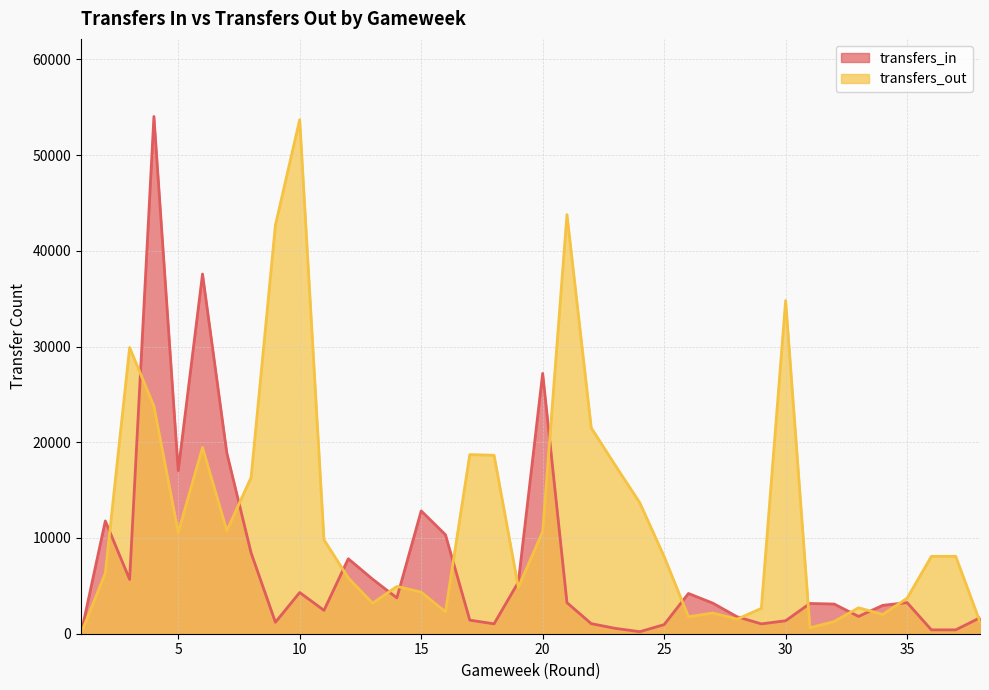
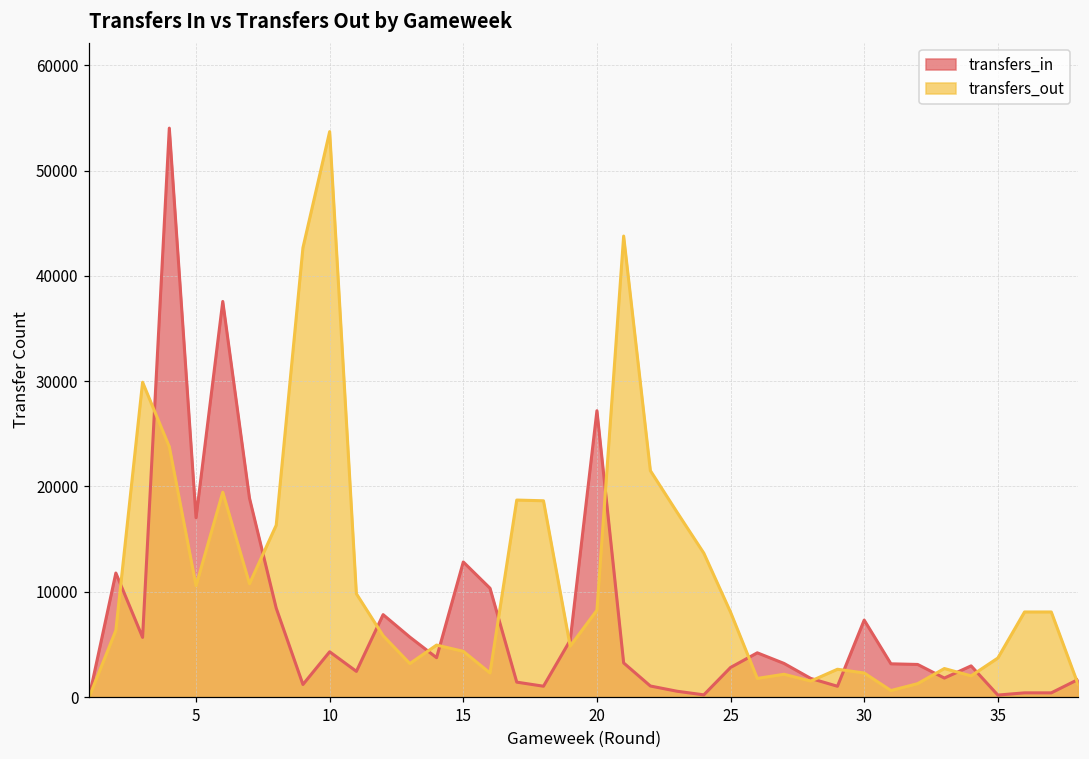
  {
    "transfers_in": {
      "5": 17000,
      "10": 4000,
      "15": 13000,
      "20": 27000,
-     "25": 1000,
-     "30": 1000,
-     "35": 3000
+     "25": 3000,
+     "30": 7000,
+     "35": 0
    },
    "transfers_out": {
      "5": 11000,
      "10": 54000,
      "15": 4000,
-     "20": 11000,
+     "20": 8000,
      "25": 8000,
-     "30": 35000,
+     "30": 2000,
      "35": 4000
    }
  }
